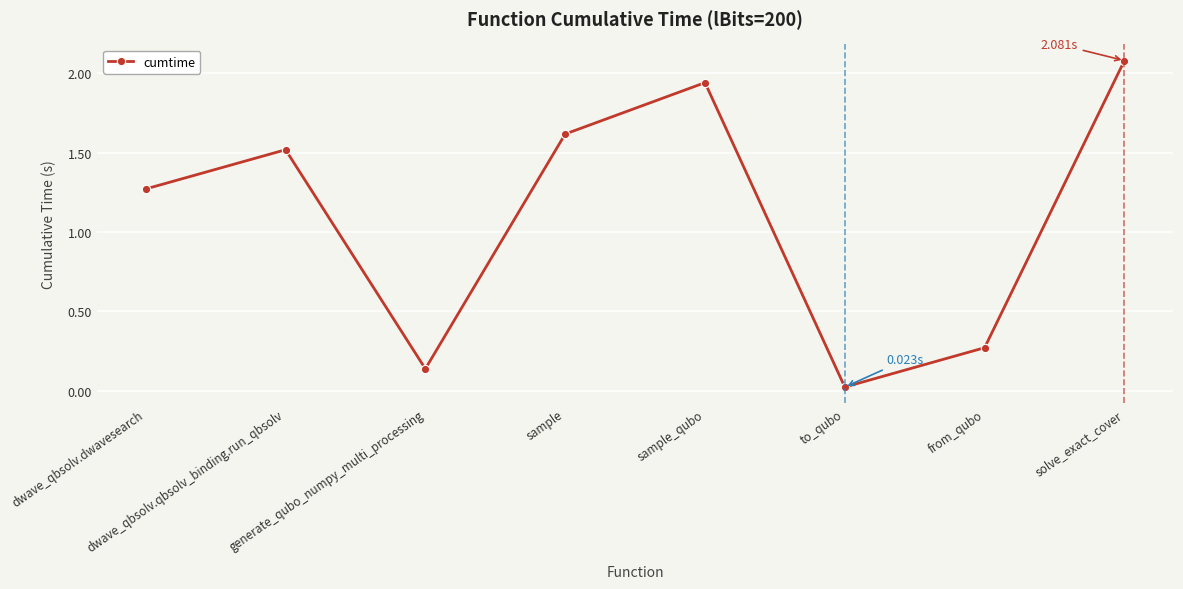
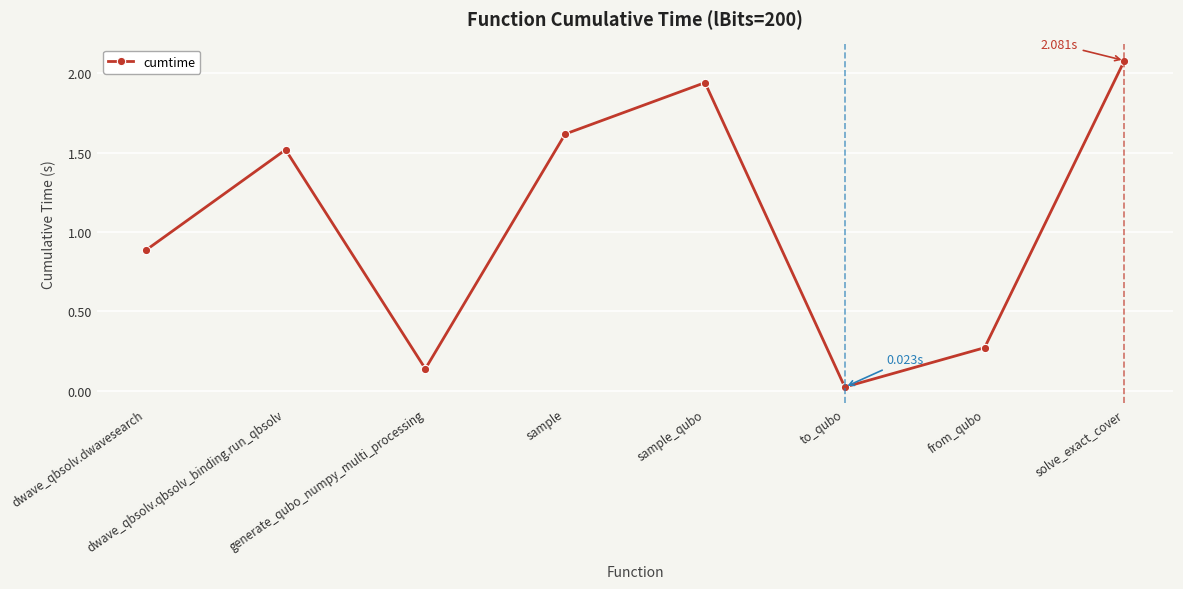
  {
-   "dwave_qbsolv.dwavesearch": 1.27,
+   "dwave_qbsolv.dwavesearch": 0.89,
    "dwave_qbsolv.qbsolv_binding.run_qbsolv": 1.52,
    "generate_qubo_numpy_multi_processing": 0.14,
    "sample": 1.62,
    "sample_qubo": 1.94,
    "from_qubo": 0.27
  }
